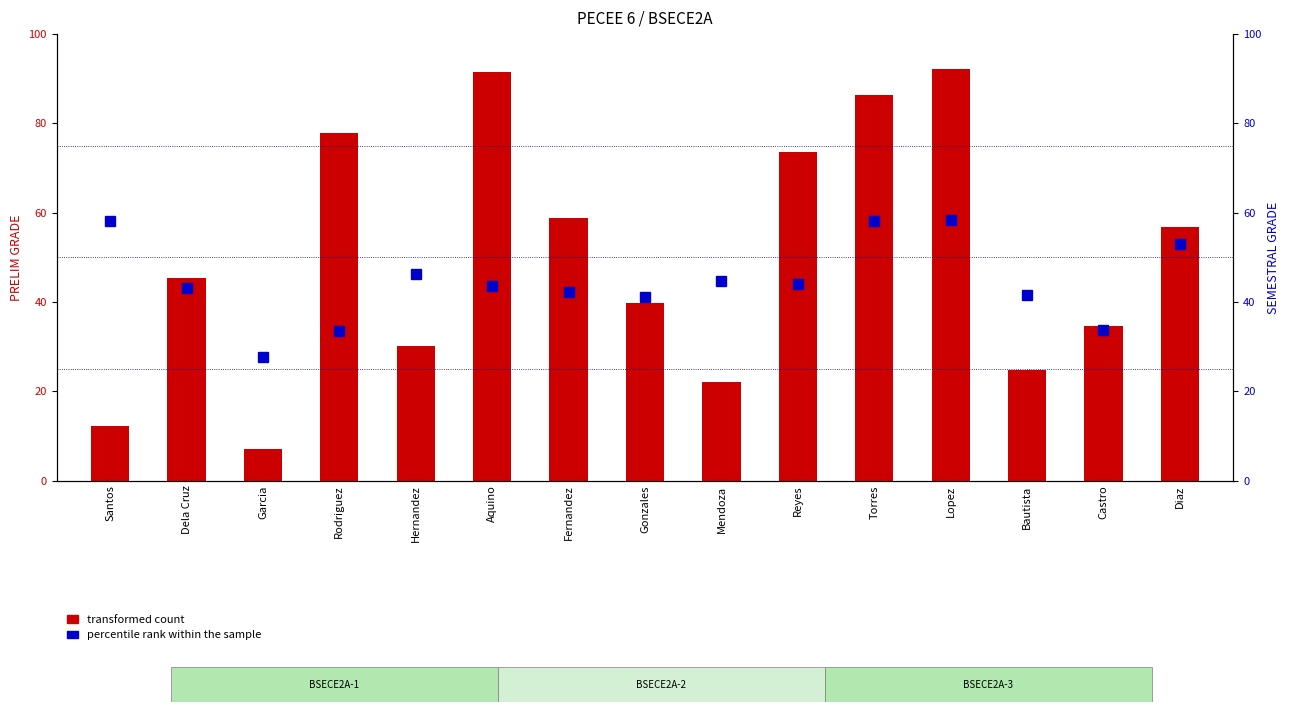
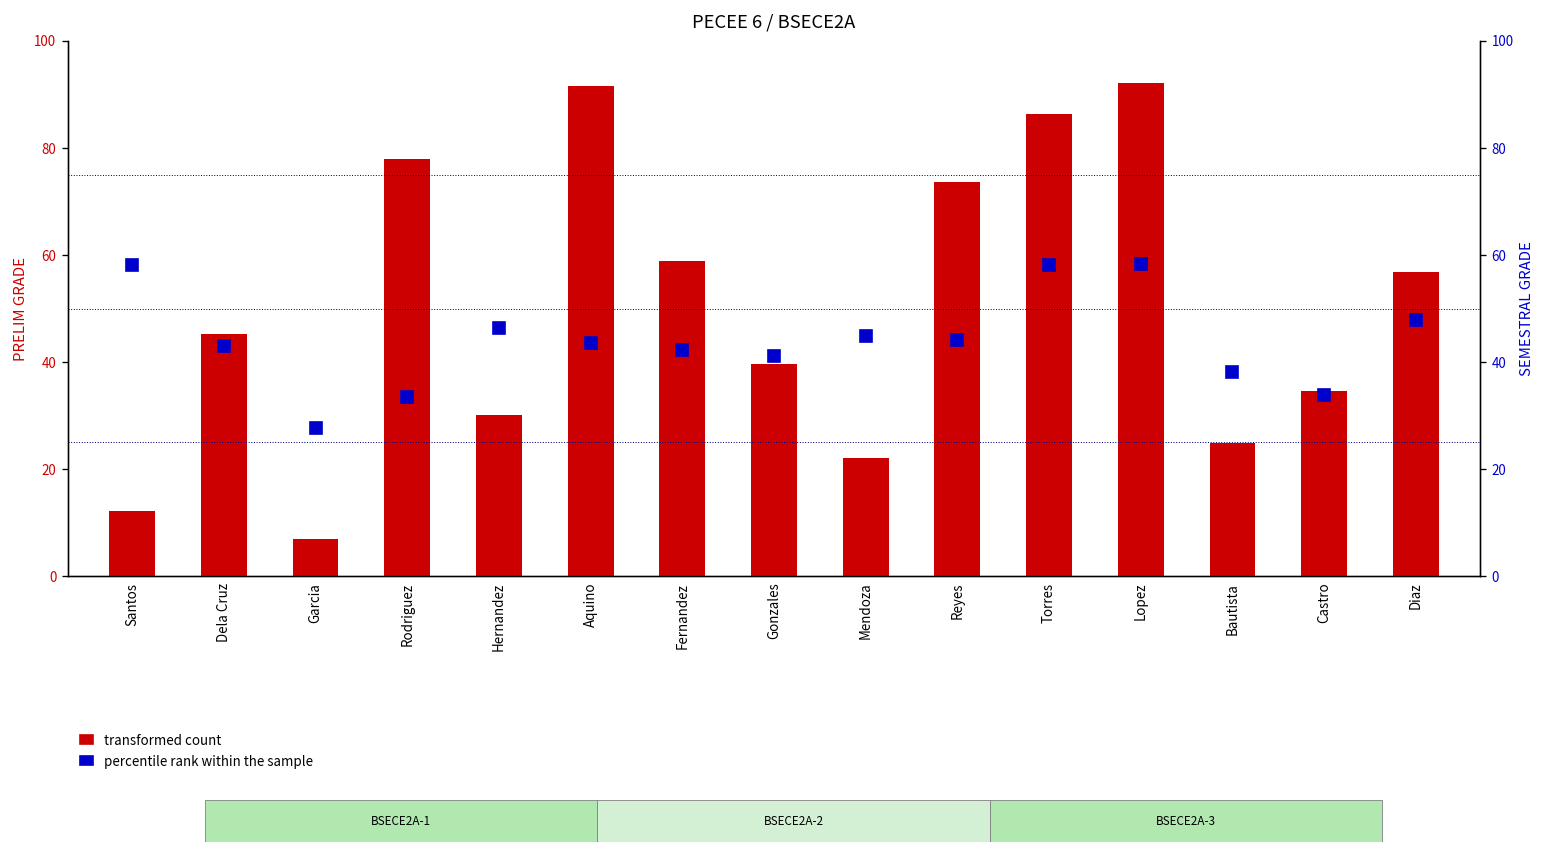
  {
    "transformed count": {
      "Santos": 12,
      "Dela Cruz": 45,
      "Garcia": 7,
      "Rodriguez": 78,
      "Hernandez": 30,
      "Aquino": 92,
      "Fernandez": 59,
      "Gonzales": 40,
      "Mendoza": 22,
      "Reyes": 74,
      "Torres": 86,
      "Lopez": 92,
      "Bautista": 25,
      "Castro": 35,
      "Diaz": 57
    },
    "percentile rank within the sample": {
      "Santos": 58,
      "Dela Cruz": 43,
      "Garcia": 28,
      "Rodriguez": 34,
      "Hernandez": 46,
      "Aquino": 44,
      "Fernandez": 42,
      "Gonzales": 41,
      "Mendoza": 45,
      "Reyes": 44,
      "Torres": 58,
      "Lopez": 58,
-     "Bautista": 42,
+     "Bautista": 38,
      "Castro": 34,
-     "Diaz": 53
+     "Diaz": 48
    }
  }
